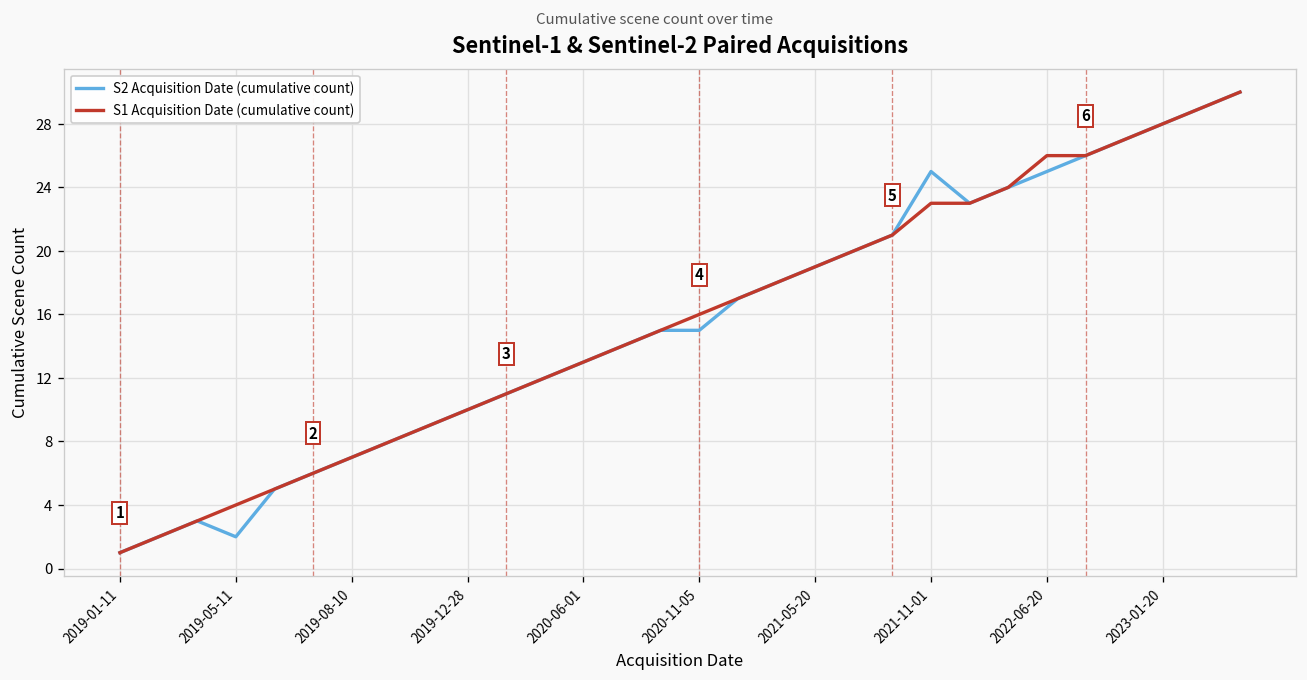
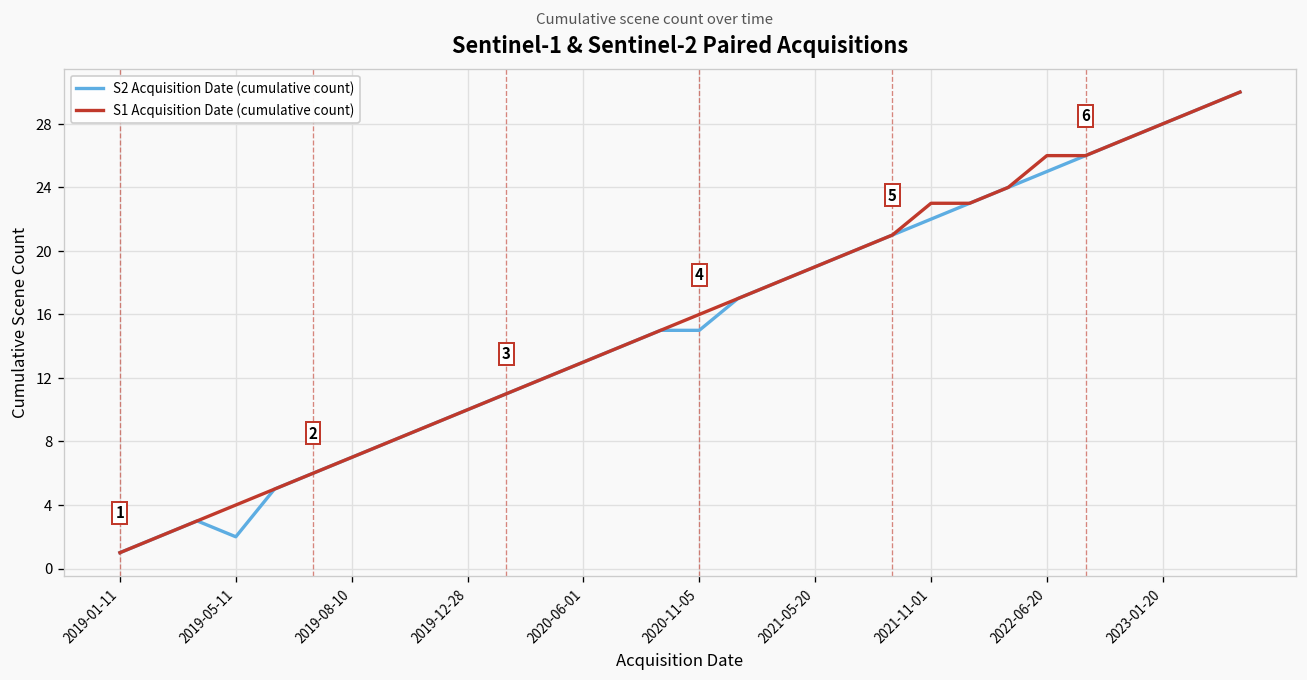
  {
    "S2 Acquisition Date (cumulative count)": {
      "2019-05-11": 2,
      "2020-11-05": 15,
-     "2021-11-01": 25,
+     "2021-11-01": 22,
      "2022-06-20": 25
    },
    "S1 Acquisition Date (cumulative count)": {
      "2019-05-11": 4,
      "2020-11-05": 16,
      "2021-11-01": 23,
      "2022-06-20": 26
    }
  }
